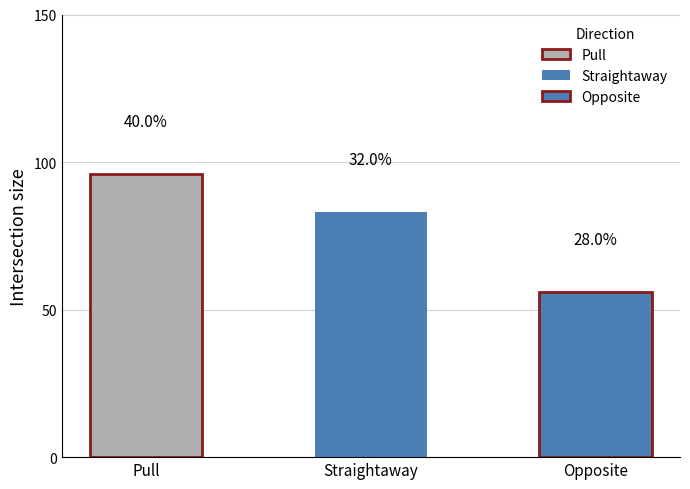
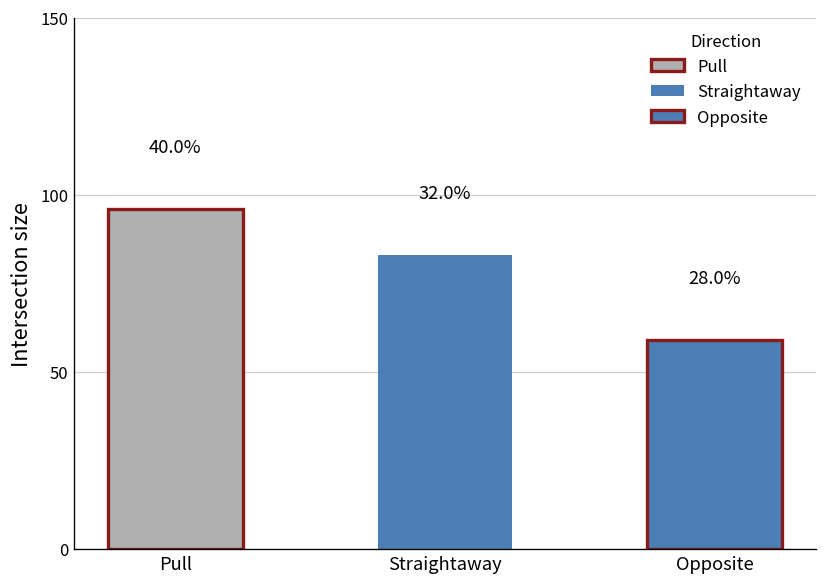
  {
    "Pull": 96,
    "Straightaway": 83,
-   "Opposite": 56
+   "Opposite": 59
  }
